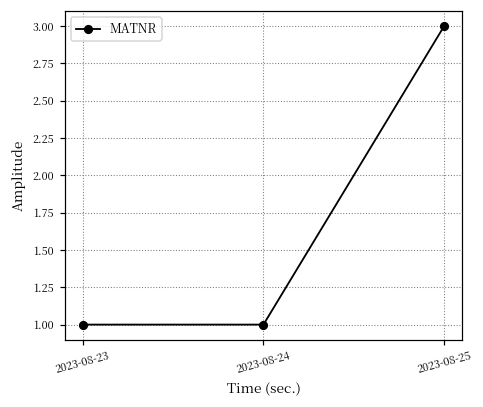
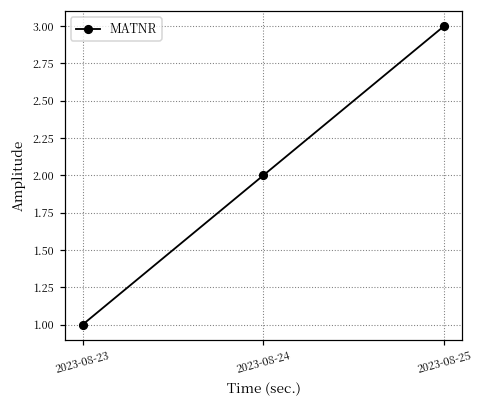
  {
    "2023-08-23": 1,
-   "2023-08-24": 1,
+   "2023-08-24": 2,
    "2023-08-25": 3
  }
